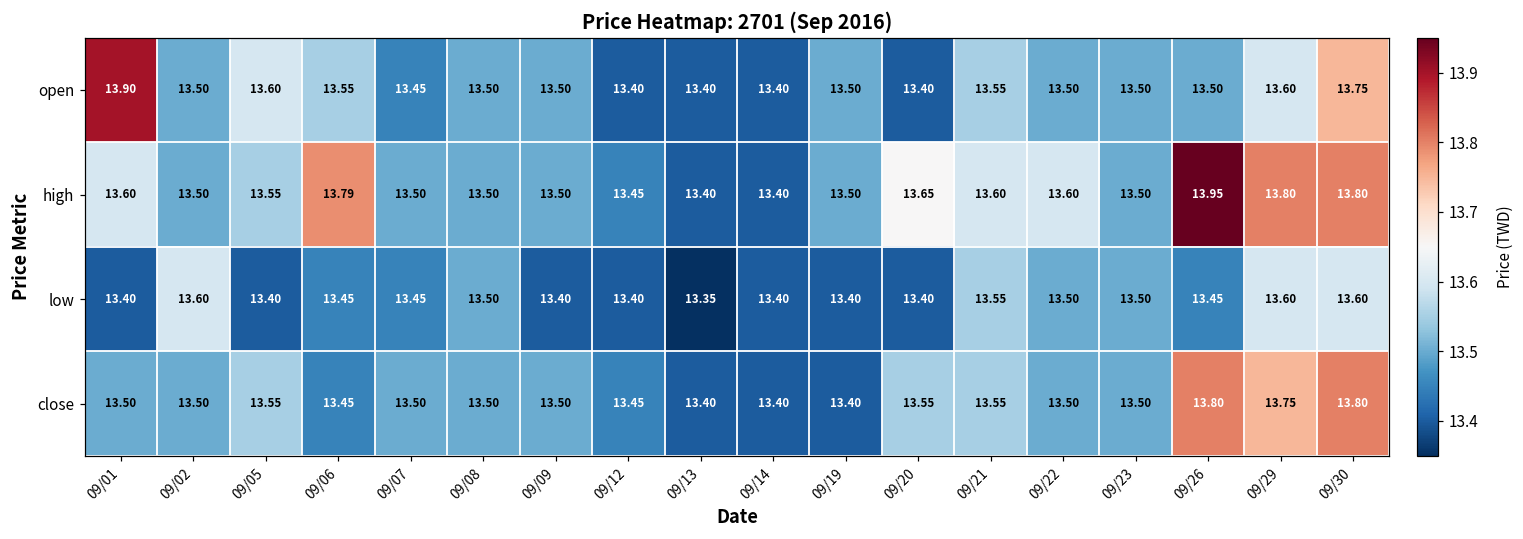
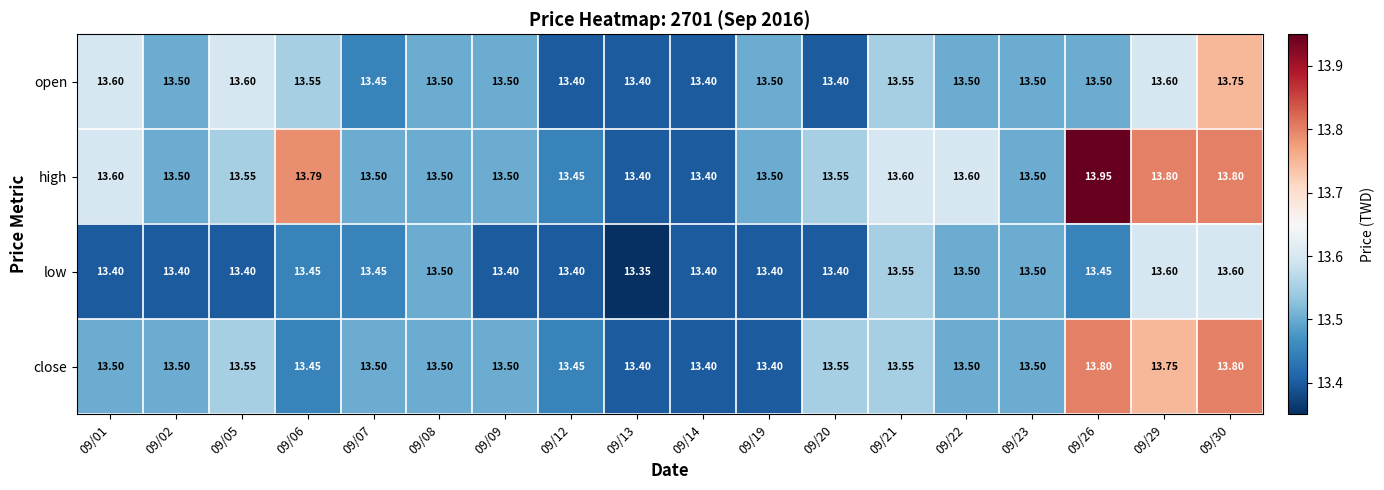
  {
    "open": {
-     "09/01": 13.90,
+     "09/01": 13.60,
      "09/02": 13.50,
      "09/05": 13.60,
      "09/06": 13.55,
      "09/07": 13.45,
      "09/08": 13.50,
      "09/09": 13.50,
      "09/12": 13.40,
      "09/13": 13.40,
      "09/14": 13.40,
      "09/19": 13.50,
      "09/20": 13.40,
      "09/21": 13.55,
      "09/22": 13.50,
      "09/23": 13.50,
      "09/26": 13.50,
      "09/29": 13.60,
      "09/30": 13.75
    },
    "high": {
      "09/01": 13.60,
      "09/02": 13.50,
      "09/05": 13.55,
      "09/06": 13.79,
      "09/07": 13.50,
      "09/08": 13.50,
      "09/09": 13.50,
      "09/12": 13.45,
      "09/13": 13.40,
      "09/14": 13.40,
      "09/19": 13.50,
-     "09/20": 13.65,
+     "09/20": 13.55,
      "09/21": 13.60,
      "09/22": 13.60,
      "09/23": 13.50,
      "09/26": 13.95,
      "09/29": 13.80,
      "09/30": 13.80
    },
    "low": {
      "09/01": 13.40,
-     "09/02": 13.60,
+     "09/02": 13.40,
      "09/05": 13.40,
      "09/06": 13.45,
      "09/07": 13.45,
      "09/08": 13.50,
      "09/09": 13.40,
      "09/12": 13.40,
      "09/13": 13.35,
      "09/14": 13.40,
      "09/19": 13.40,
      "09/20": 13.40,
      "09/21": 13.55,
      "09/22": 13.50,
      "09/23": 13.50,
      "09/26": 13.45,
      "09/29": 13.60,
      "09/30": 13.60
    },
    "close": {
      "09/01": 13.50,
      "09/02": 13.50,
      "09/05": 13.55,
      "09/06": 13.45,
      "09/07": 13.50,
      "09/08": 13.50,
      "09/09": 13.50,
      "09/12": 13.45,
      "09/13": 13.40,
      "09/14": 13.40,
      "09/19": 13.40,
      "09/20": 13.55,
      "09/21": 13.55,
      "09/22": 13.50,
      "09/23": 13.50,
      "09/26": 13.80,
      "09/29": 13.75,
      "09/30": 13.80
    }
  }
